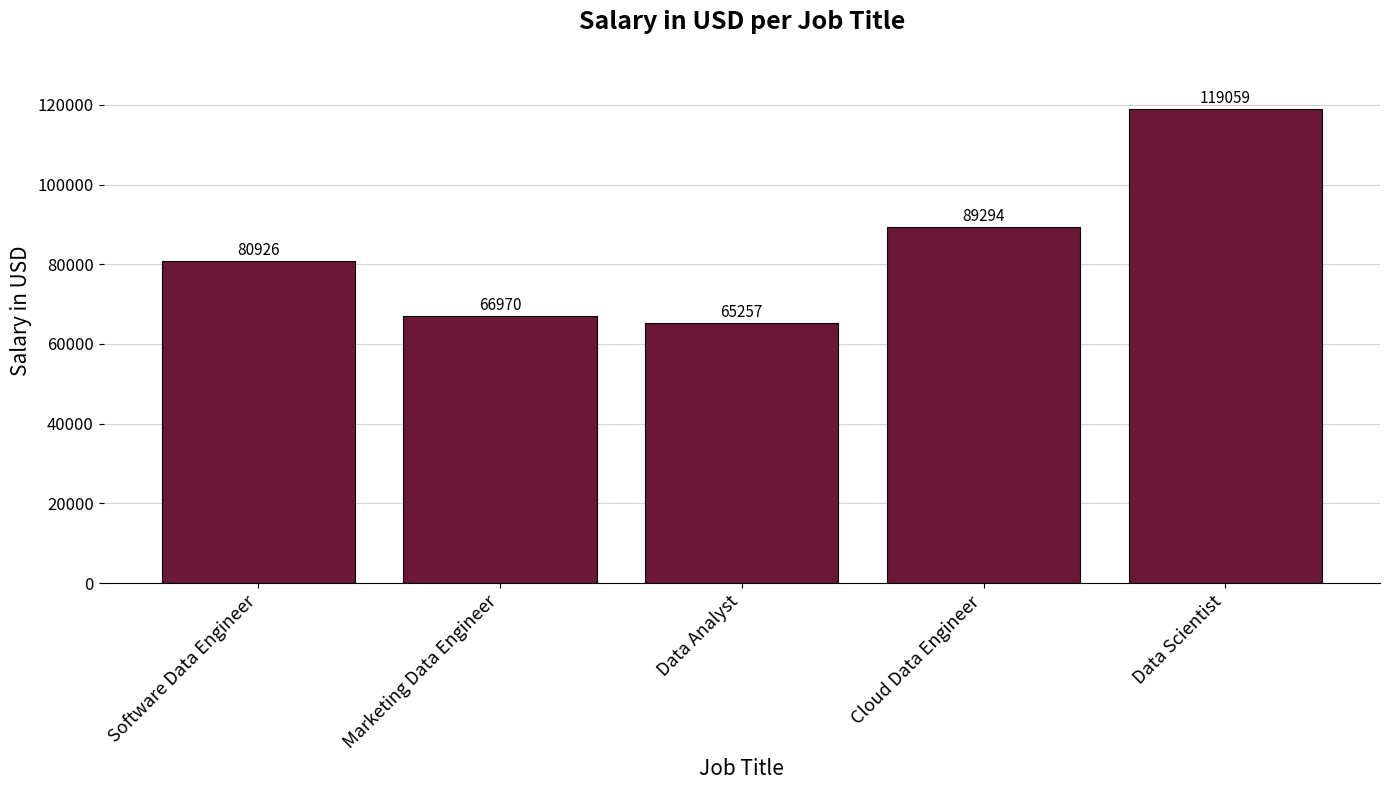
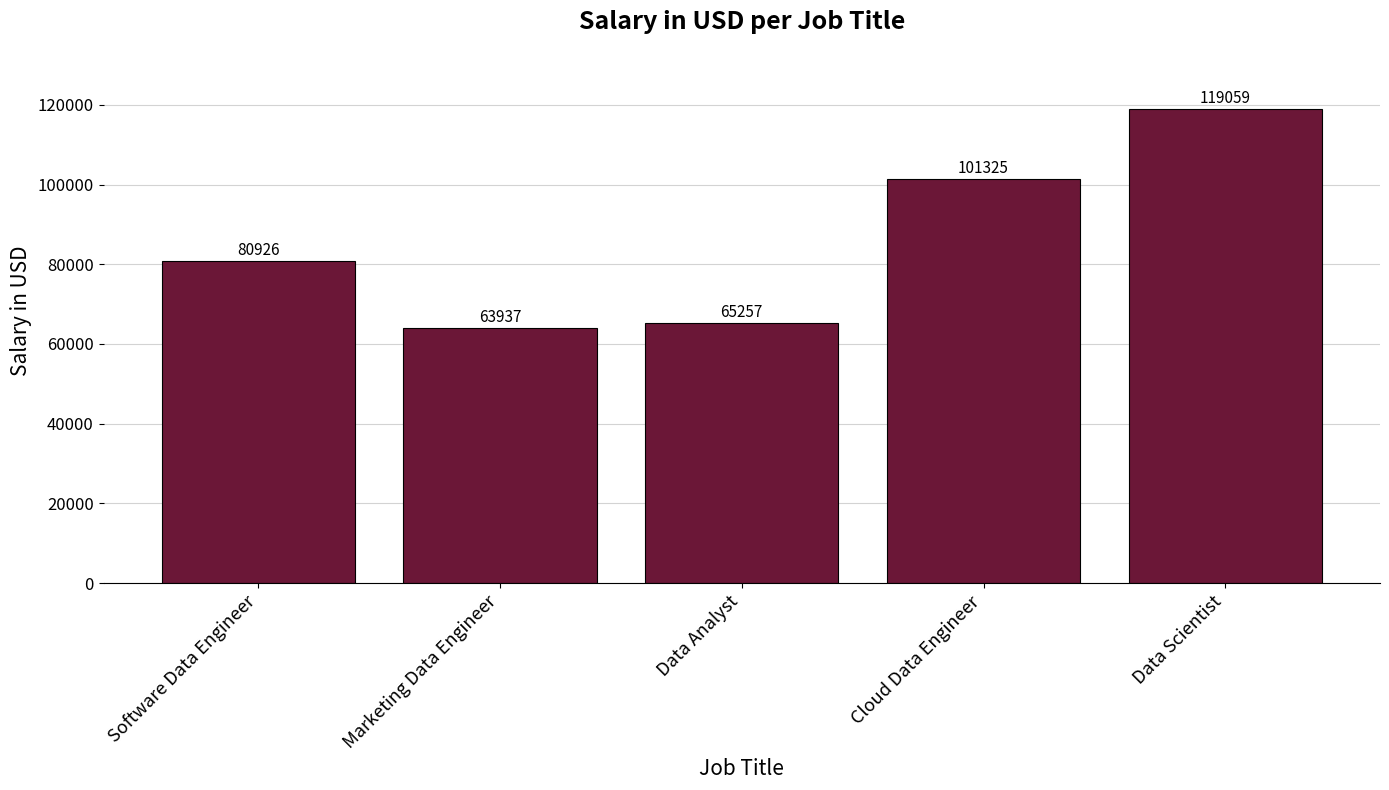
  {
    "Software Data Engineer": 80926,
-   "Marketing Data Engineer": 66970,
+   "Marketing Data Engineer": 63937,
    "Data Analyst": 65257,
-   "Cloud Data Engineer": 89294,
+   "Cloud Data Engineer": 101325,
    "Data Scientist": 119059
  }
